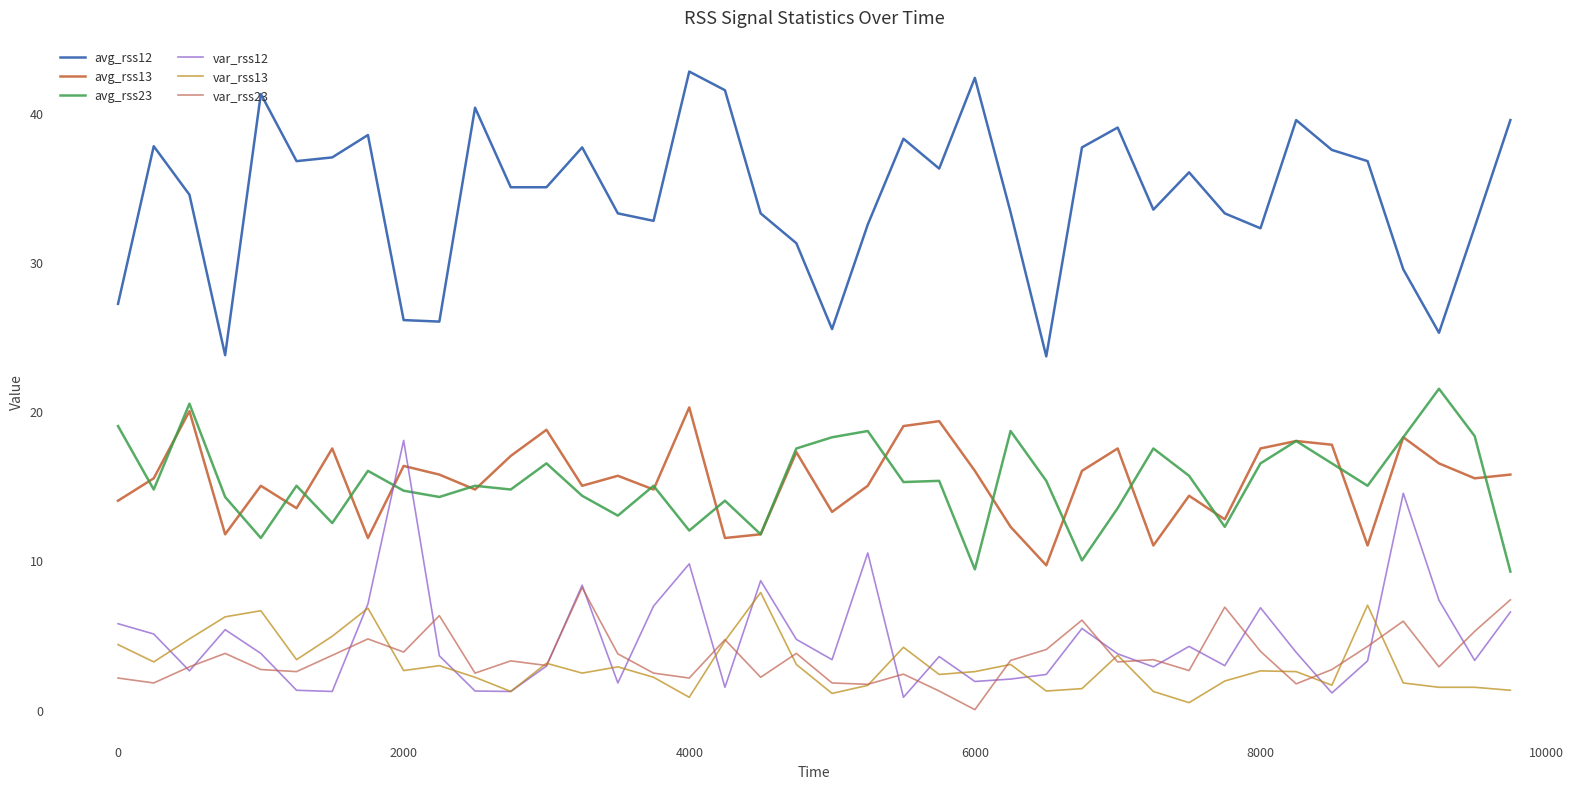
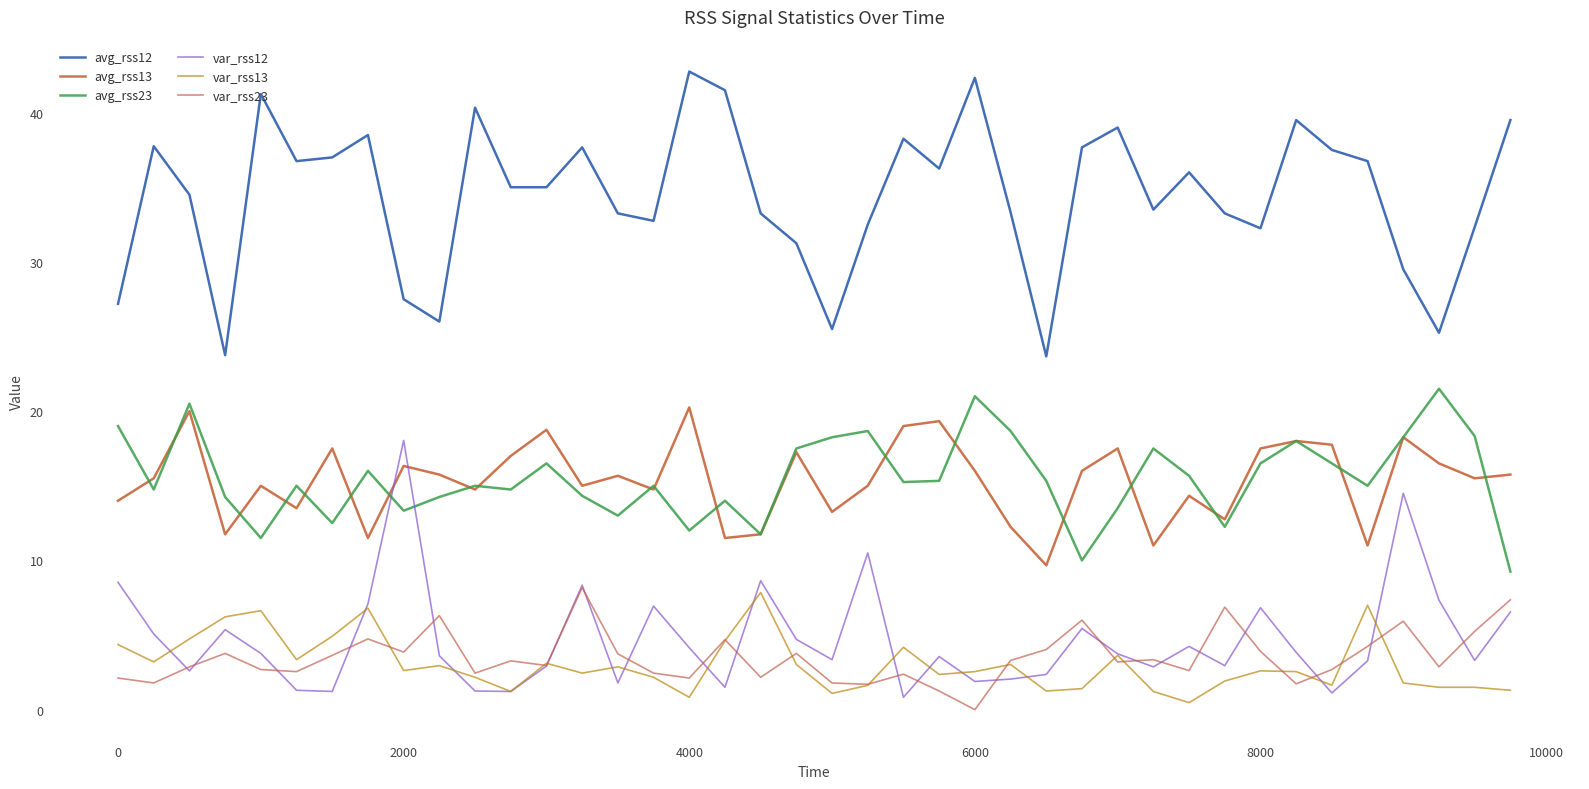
  {
    "avg_rss12": {
      "0": 27.2,
-     "2000": 26.1,
+     "2000": 27.5,
      "4000": 42.8,
      "6000": 42.3,
      "8000": 32.3
    },
    "avg_rss23": {
      "0": 19.0,
-     "2000": 14.7,
+     "2000": 13.3,
      "4000": 12.0,
-     "6000": 9.4,
+     "6000": 21.0,
      "8000": 16.5
    },
    "var_rss12": {
-     "0": 5.8,
+     "0": 8.5,
      "2000": 18.0,
-     "4000": 9.8,
+     "4000": 4.2,
      "6000": 1.9,
      "8000": 6.8
    }
  }
